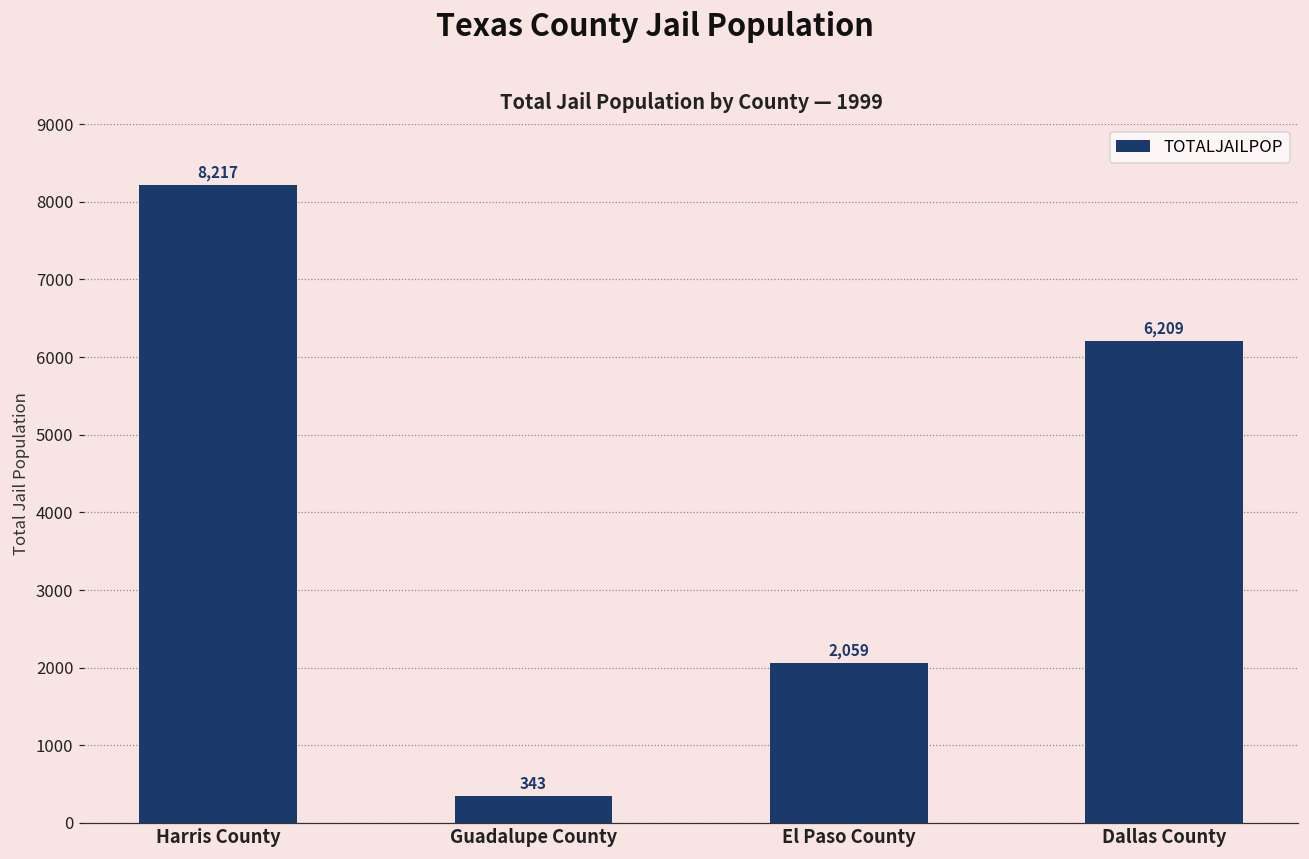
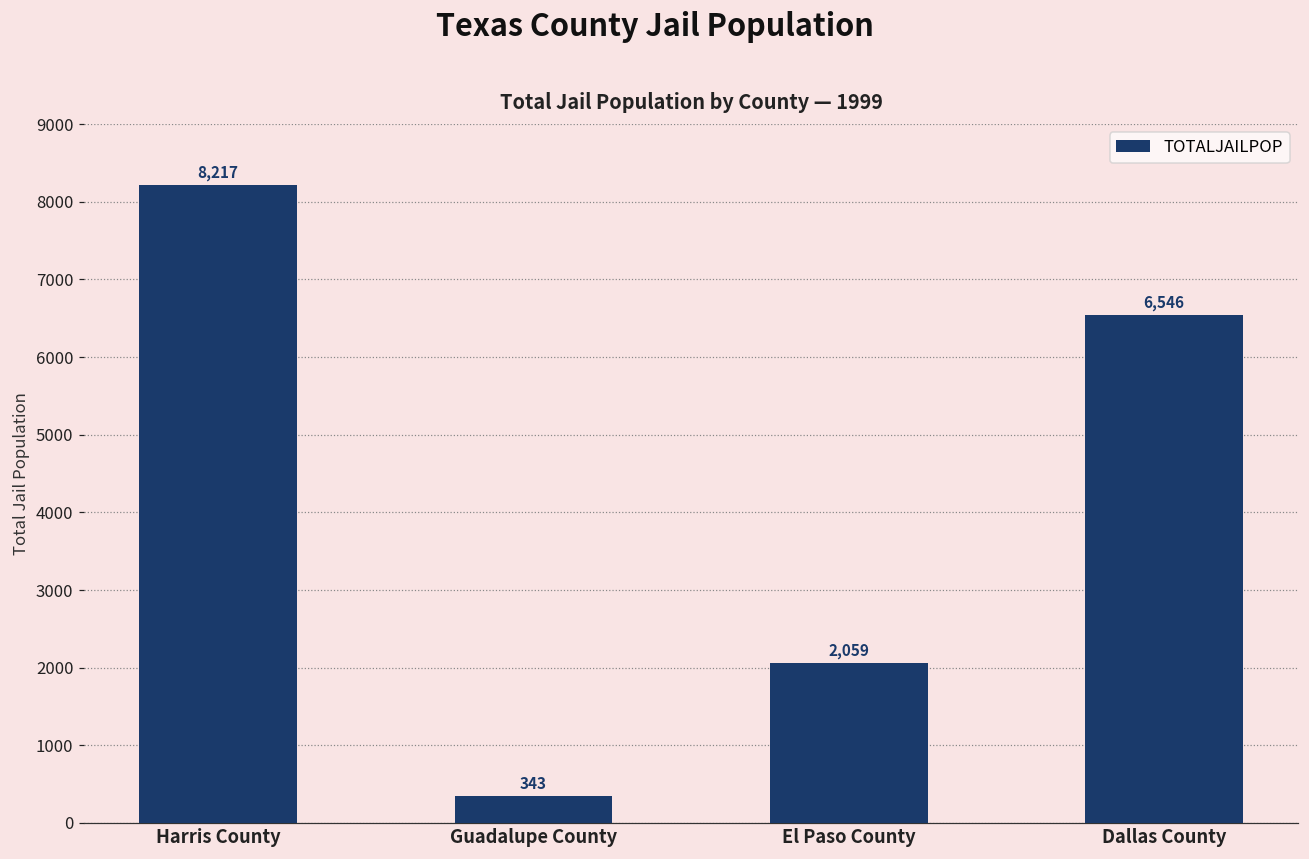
  {
    "Harris County": "8,217",
    "Guadalupe County": "343",
    "El Paso County": "2,059",
-   "Dallas County": "6,209"
+   "Dallas County": "6,546"
  }
